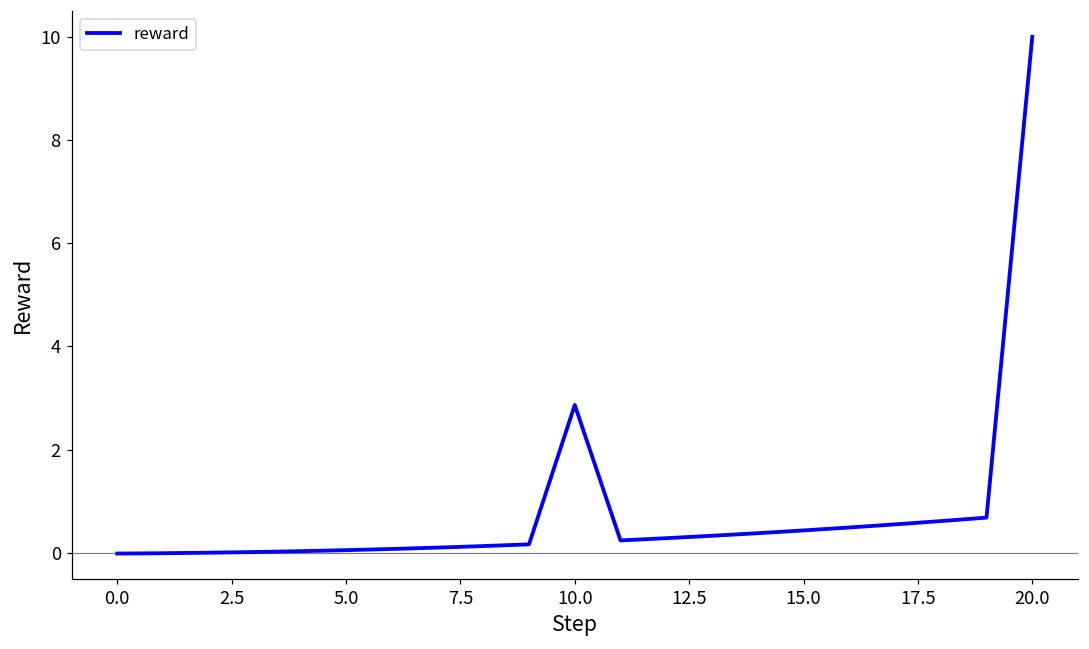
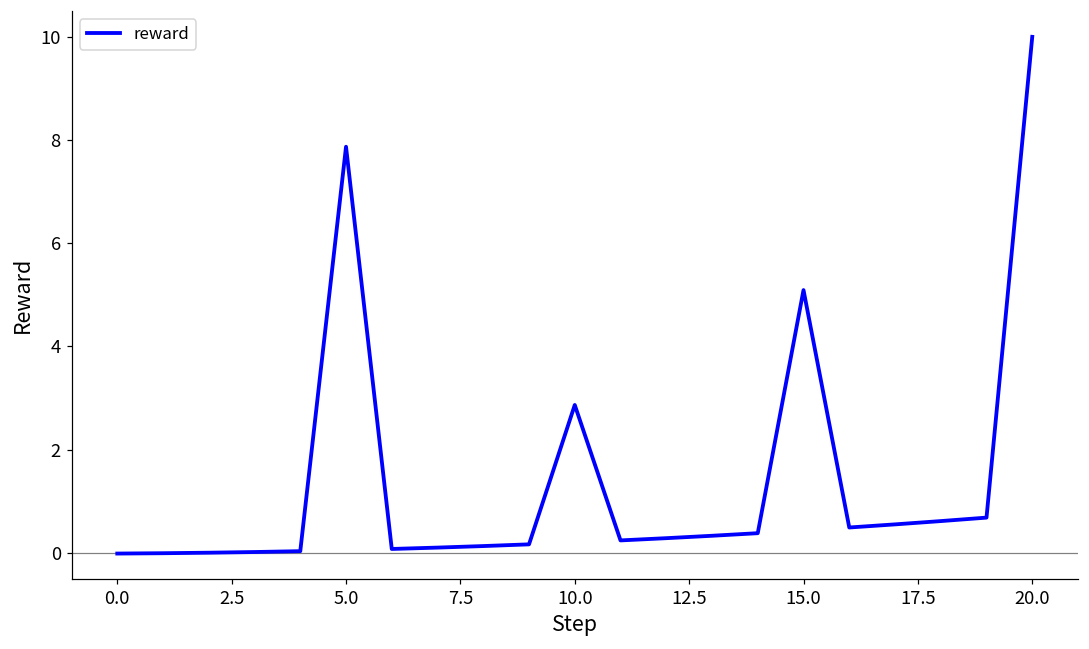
  {
    "0.0": 0.0,
-   "5.0": 0.0,
+   "5.0": 7.9,
    "10.0": 2.9,
-   "15.0": 0.4,
+   "15.0": 5.1,
    "20.0": 10.0
  }
